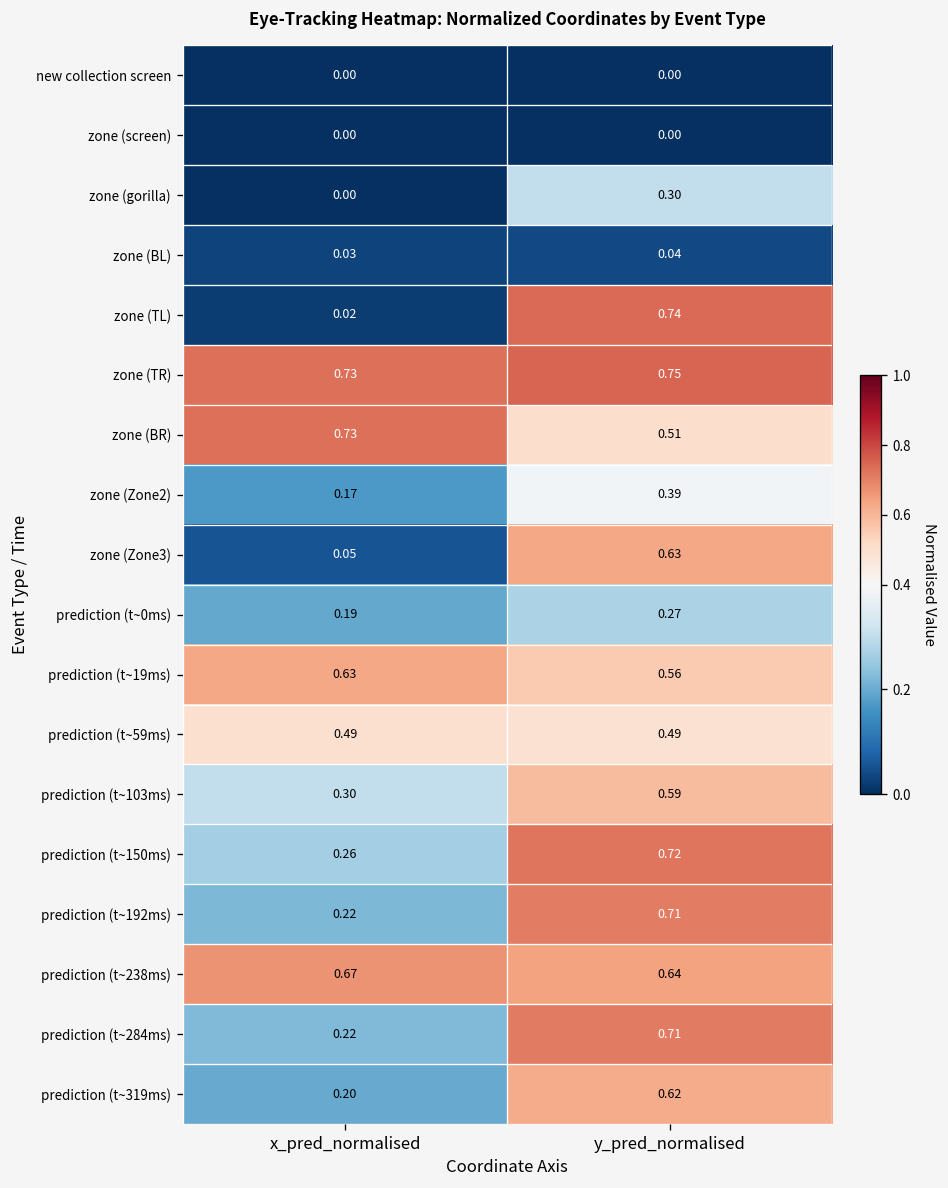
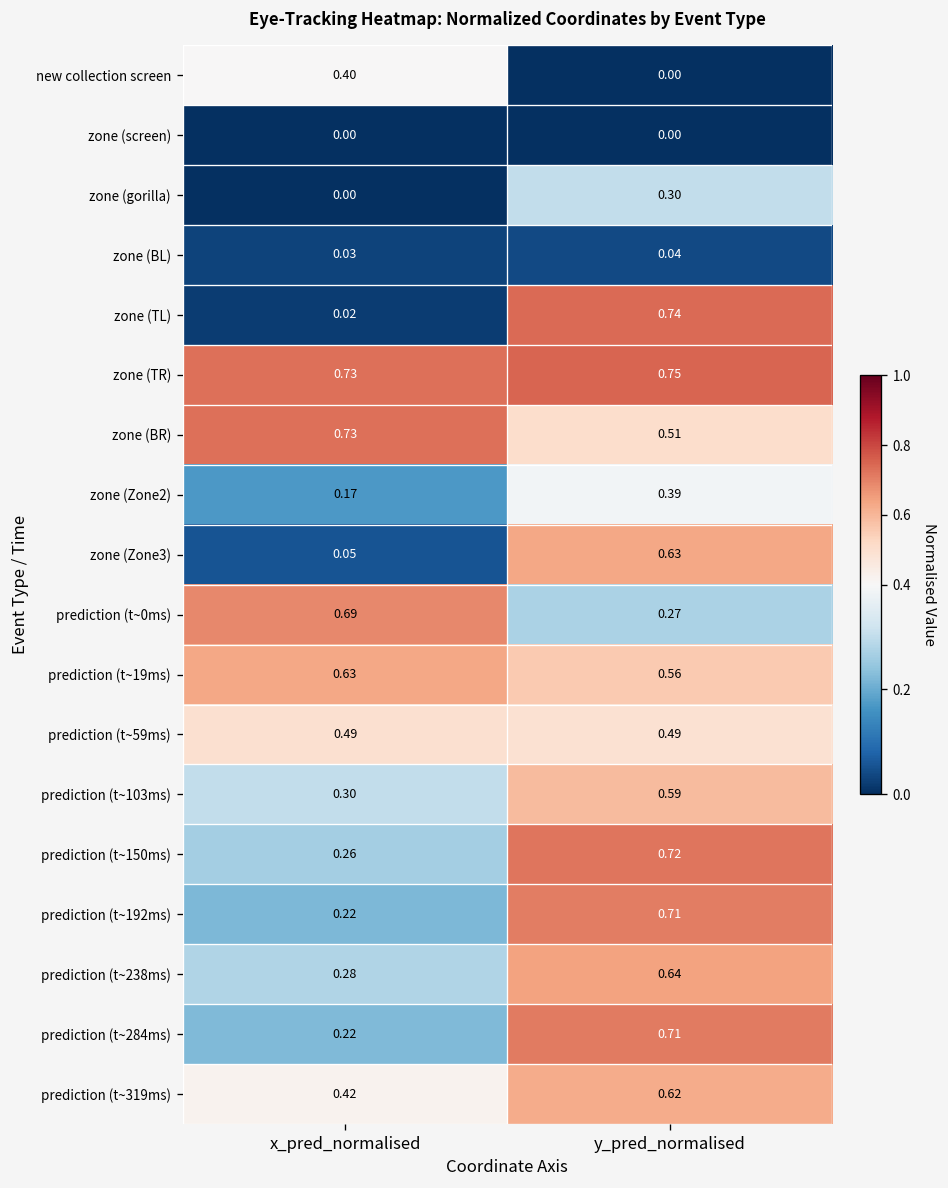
  {
    "new collection screen": {
-     "x_pred_normalised": 0.00,
+     "x_pred_normalised": 0.40,
      "y_pred_normalised": 0.00
    },
    "zone (screen)": {
      "x_pred_normalised": 0.00,
      "y_pred_normalised": 0.00
    },
    "zone (gorilla)": {
      "x_pred_normalised": 0.00,
      "y_pred_normalised": 0.30
    },
    "zone (BL)": {
      "x_pred_normalised": 0.03,
      "y_pred_normalised": 0.04
    },
    "zone (TL)": {
      "x_pred_normalised": 0.02,
      "y_pred_normalised": 0.74
    },
    "zone (TR)": {
      "x_pred_normalised": 0.73,
      "y_pred_normalised": 0.75
    },
    "zone (BR)": {
      "x_pred_normalised": 0.73,
      "y_pred_normalised": 0.51
    },
    "zone (Zone2)": {
      "x_pred_normalised": 0.17,
      "y_pred_normalised": 0.39
    },
    "zone (Zone3)": {
      "x_pred_normalised": 0.05,
      "y_pred_normalised": 0.63
    },
    "prediction (t~0ms)": {
-     "x_pred_normalised": 0.19,
+     "x_pred_normalised": 0.69,
      "y_pred_normalised": 0.27
    },
    "prediction (t~19ms)": {
      "x_pred_normalised": 0.63,
      "y_pred_normalised": 0.56
    },
    "prediction (t~59ms)": {
      "x_pred_normalised": 0.49,
      "y_pred_normalised": 0.49
    },
    "prediction (t~103ms)": {
      "x_pred_normalised": 0.30,
      "y_pred_normalised": 0.59
    },
    "prediction (t~150ms)": {
      "x_pred_normalised": 0.26,
      "y_pred_normalised": 0.72
    },
    "prediction (t~192ms)": {
      "x_pred_normalised": 0.22,
      "y_pred_normalised": 0.71
    },
    "prediction (t~238ms)": {
-     "x_pred_normalised": 0.67,
+     "x_pred_normalised": 0.28,
      "y_pred_normalised": 0.64
    },
    "prediction (t~284ms)": {
      "x_pred_normalised": 0.22,
      "y_pred_normalised": 0.71
    },
    "prediction (t~319ms)": {
-     "x_pred_normalised": 0.20,
+     "x_pred_normalised": 0.42,
      "y_pred_normalised": 0.62
    }
  }
